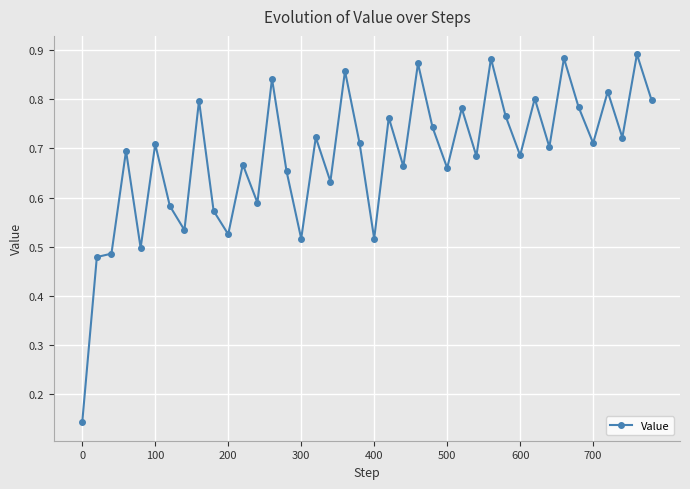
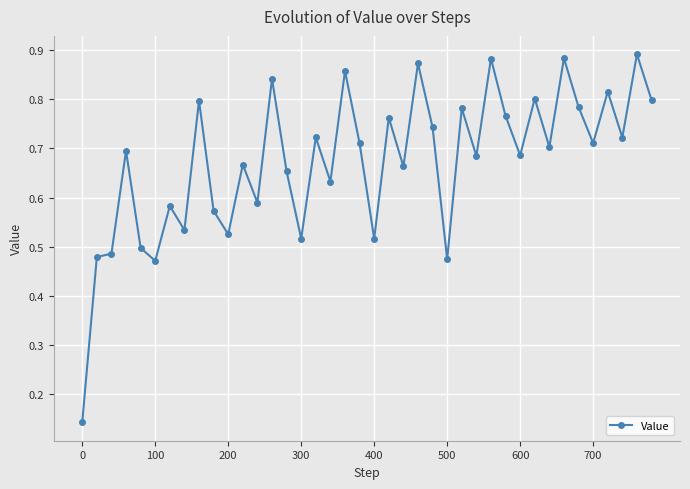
  {
    "0": 0.14,
-   "100": 0.71,
+   "100": 0.47,
    "200": 0.53,
    "300": 0.52,
    "400": 0.52,
-   "500": 0.66,
+   "500": 0.47,
    "600": 0.69,
    "700": 0.71
  }
